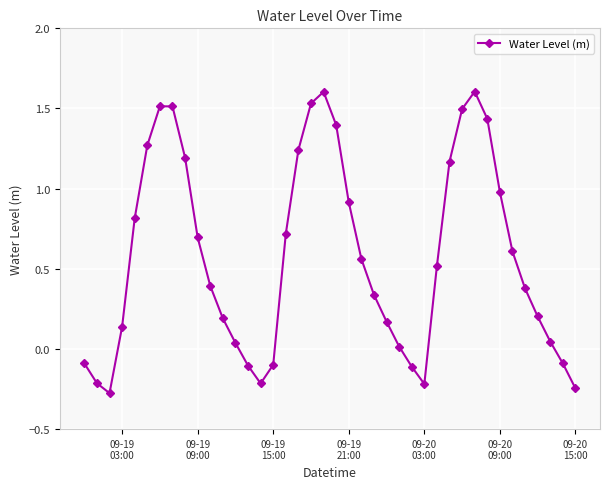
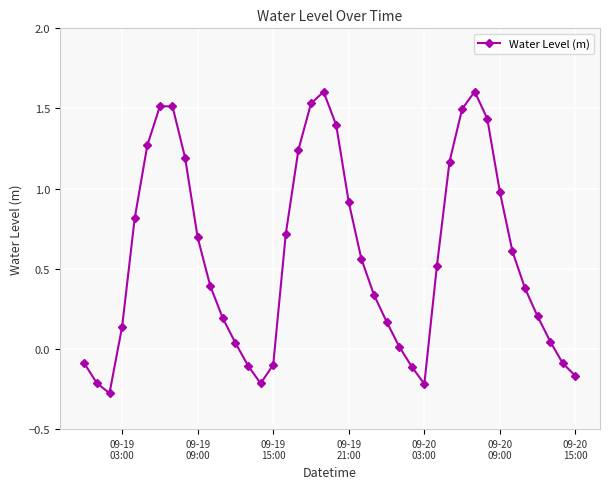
  {
    "09-19 03:00": 0.14,
    "09-19 09:00": 0.70,
    "09-19 15:00": -0.10,
    "09-19 21:00": 0.91,
    "09-20 03:00": -0.22,
    "09-20 09:00": 0.98,
-   "09-20 15:00": -0.25
+   "09-20 15:00": -0.17
  }
